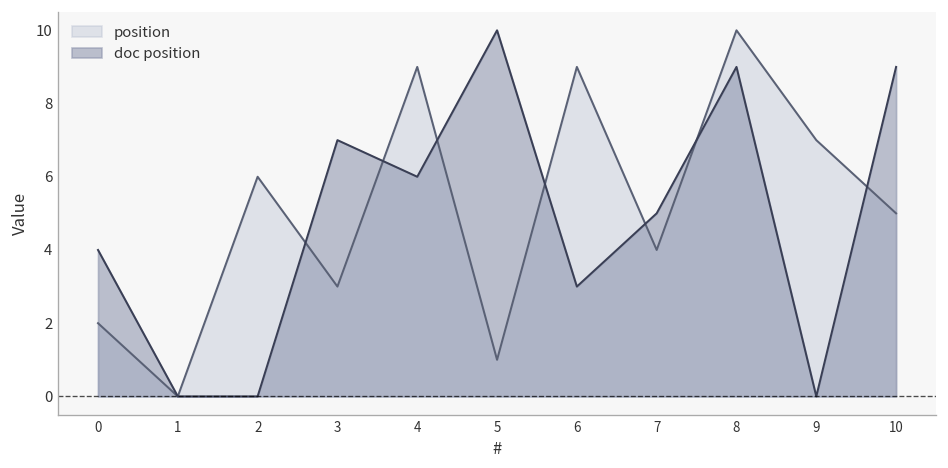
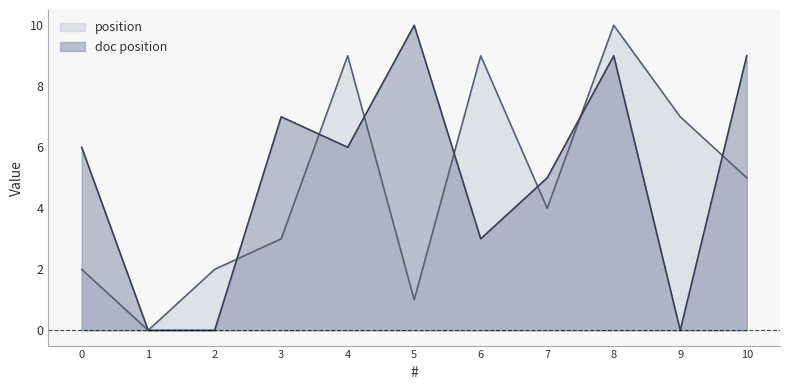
  {
    "position": {
      "0": 2,
-     "2": 6,
+     "2": 2,
      "3": 3,
      "4": 9,
      "5": 1,
      "6": 9,
      "7": 4,
      "8": 10,
      "9": 7,
      "10": 5
    },
    "doc position": {
-     "0": 4,
+     "0": 6,
      "2": 0,
      "3": 7,
      "4": 6,
      "5": 10,
      "6": 3,
      "7": 5,
      "8": 9,
      "9": 0,
      "10": 9
    }
  }
